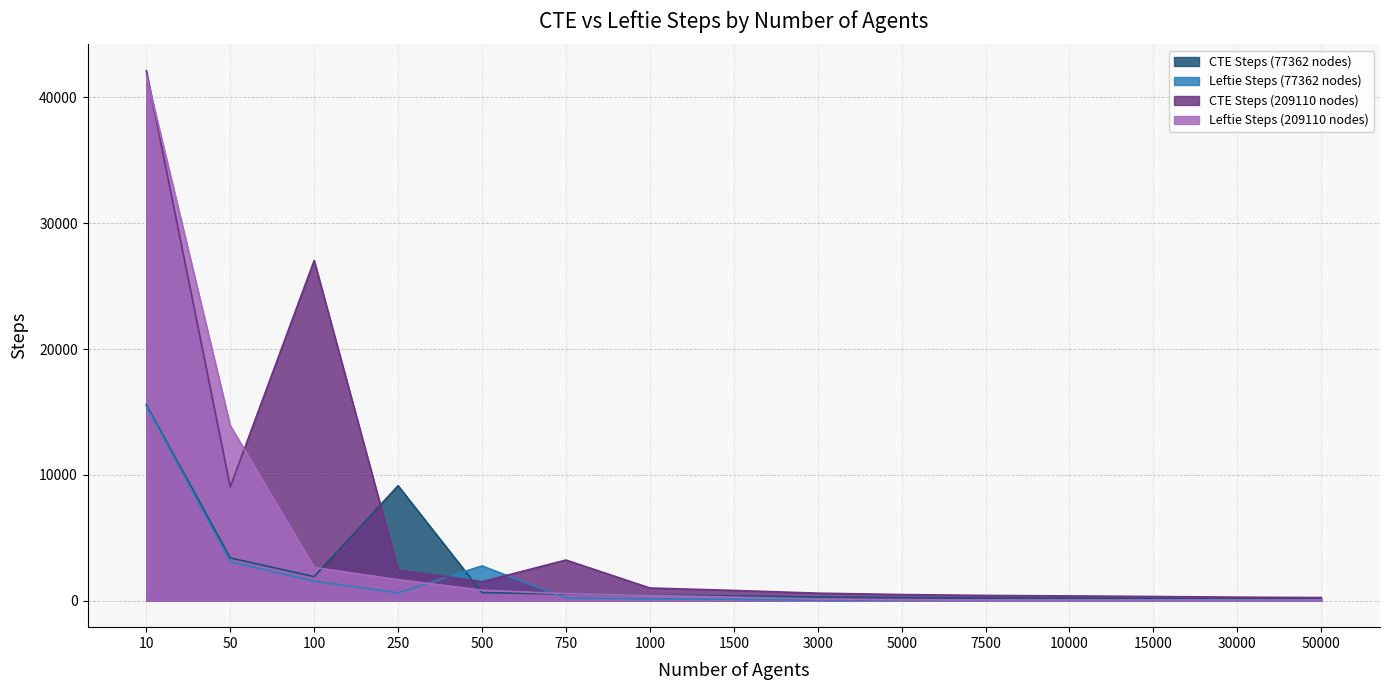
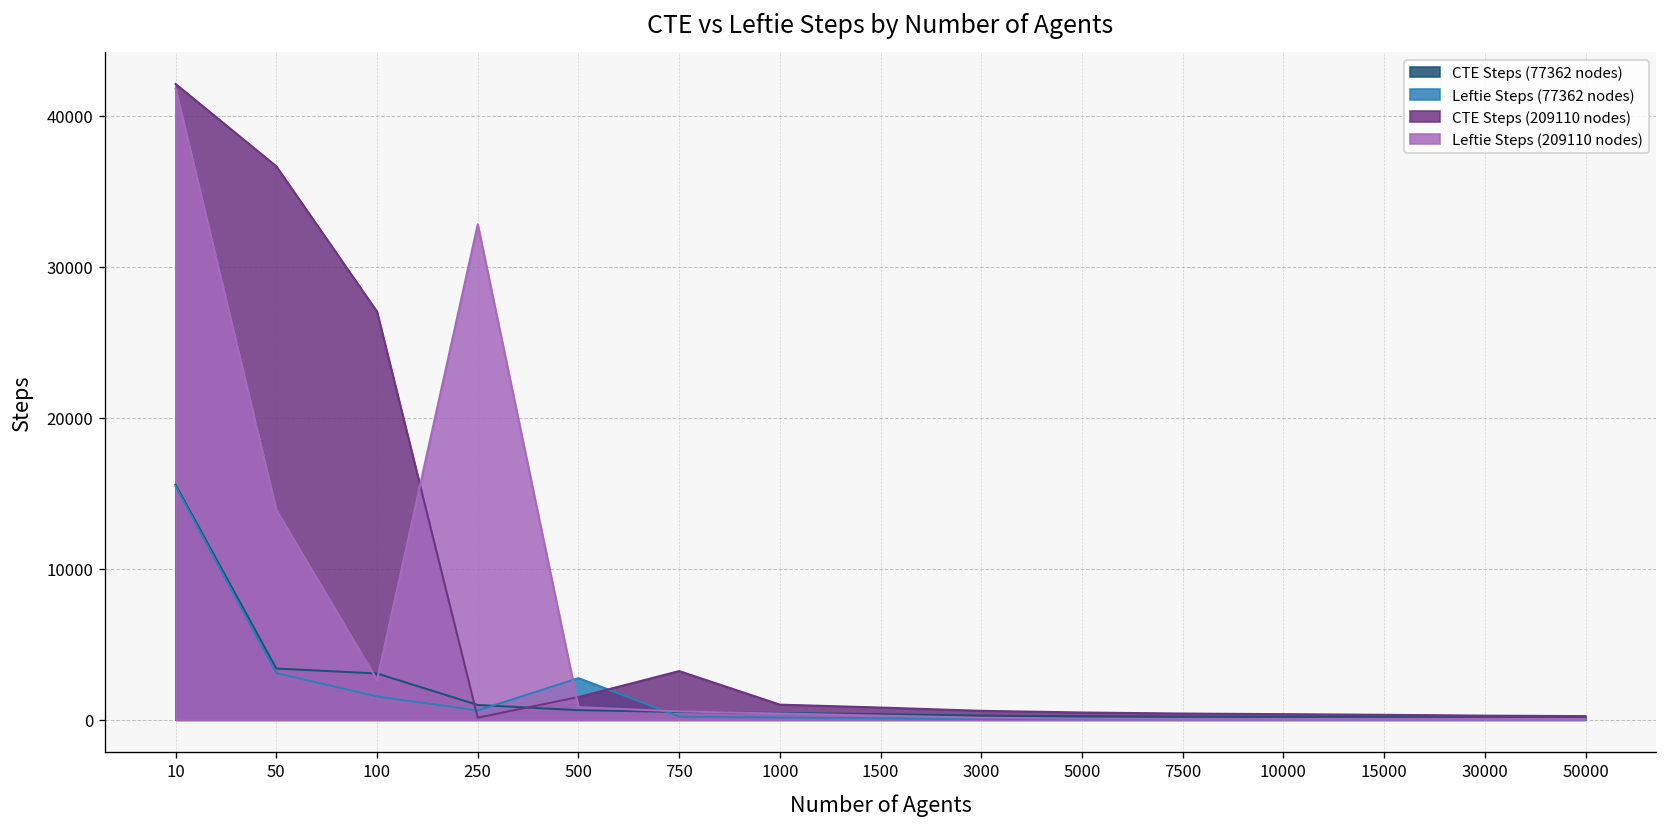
  {
    "CTE Steps (77362 nodes)": {
      "50": 3400,
-     "100": 1900,
-     "250": 9100
+     "100": 3100,
+     "250": 1000
    },
    "Leftie Steps (77362 nodes)": {
      "50": 3100,
      "100": 1500,
      "250": 600,
      "500": 2800,
      "750": 200,
      "1000": 200
    },
    "CTE Steps (209110 nodes)": {
      "10": 42100,
-     "50": 9000,
+     "50": 36700,
      "100": 27000,
-     "250": 2400,
+     "250": 100,
      "500": 1500,
      "750": 3200,
      "1000": 1000,
      "1500": 800,
      "3000": 600,
      "5000": 500,
      "7500": 400
    },
    "Leftie Steps (209110 nodes)": {
      "10": 41800,
      "50": 13900,
      "100": 2600,
-     "250": 1700
+     "250": 32800
    }
  }
